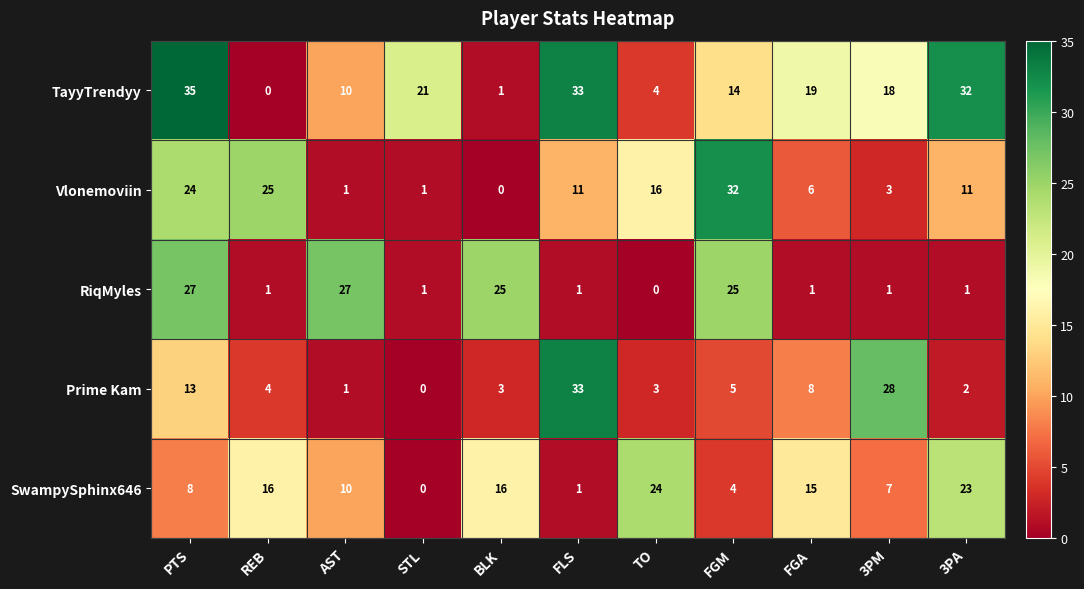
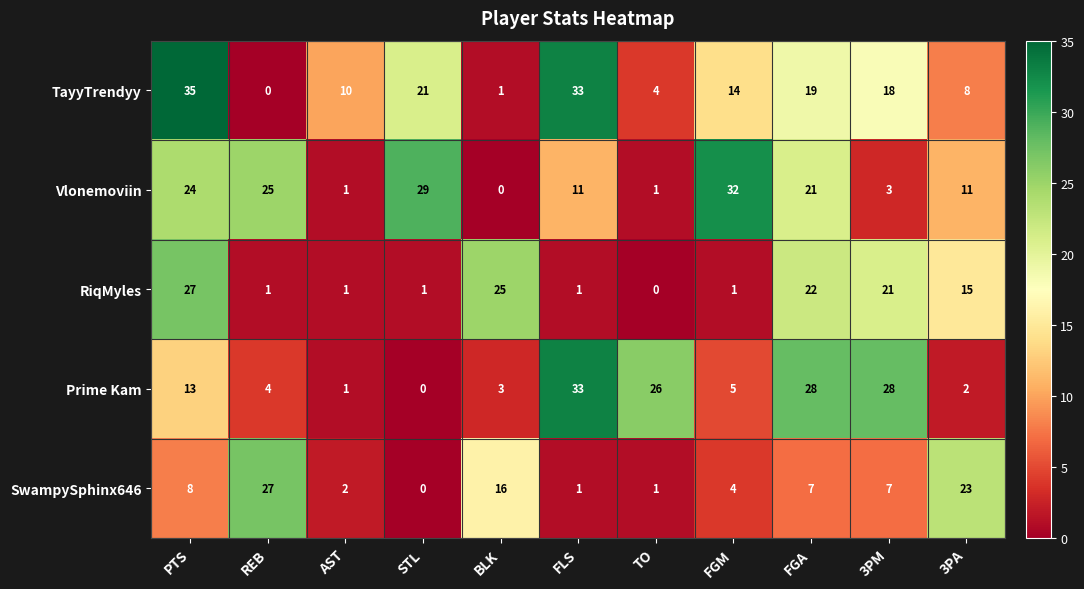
  {
    "TayyTrendyy": {
      "PTS": 35,
      "REB": 0,
      "AST": 10,
      "STL": 21,
      "BLK": 1,
      "FLS": 33,
      "TO": 4,
      "FGM": 14,
      "FGA": 19,
      "3PM": 18,
-     "3PA": 32
+     "3PA": 8
    },
    "Vlonemoviin": {
      "PTS": 24,
      "REB": 25,
      "AST": 1,
-     "STL": 1,
+     "STL": 29,
      "BLK": 0,
      "FLS": 11,
-     "TO": 16,
+     "TO": 1,
      "FGM": 32,
-     "FGA": 6,
+     "FGA": 21,
      "3PM": 3,
      "3PA": 11
    },
    "RiqMyles": {
      "PTS": 27,
      "REB": 1,
-     "AST": 27,
+     "AST": 1,
      "STL": 1,
      "BLK": 25,
      "FLS": 1,
      "TO": 0,
-     "FGM": 25,
-     "FGA": 1,
-     "3PM": 1,
-     "3PA": 1
+     "FGM": 1,
+     "FGA": 22,
+     "3PM": 21,
+     "3PA": 15
    },
    "Prime Kam": {
      "PTS": 13,
      "REB": 4,
      "AST": 1,
      "STL": 0,
      "BLK": 3,
      "FLS": 33,
-     "TO": 3,
+     "TO": 26,
      "FGM": 5,
-     "FGA": 8,
+     "FGA": 28,
      "3PM": 28,
      "3PA": 2
    },
    "SwampySphinx646": {
      "PTS": 8,
-     "REB": 16,
-     "AST": 10,
+     "REB": 27,
+     "AST": 2,
      "STL": 0,
      "BLK": 16,
      "FLS": 1,
-     "TO": 24,
+     "TO": 1,
      "FGM": 4,
-     "FGA": 15,
+     "FGA": 7,
      "3PM": 7,
      "3PA": 23
    }
  }
